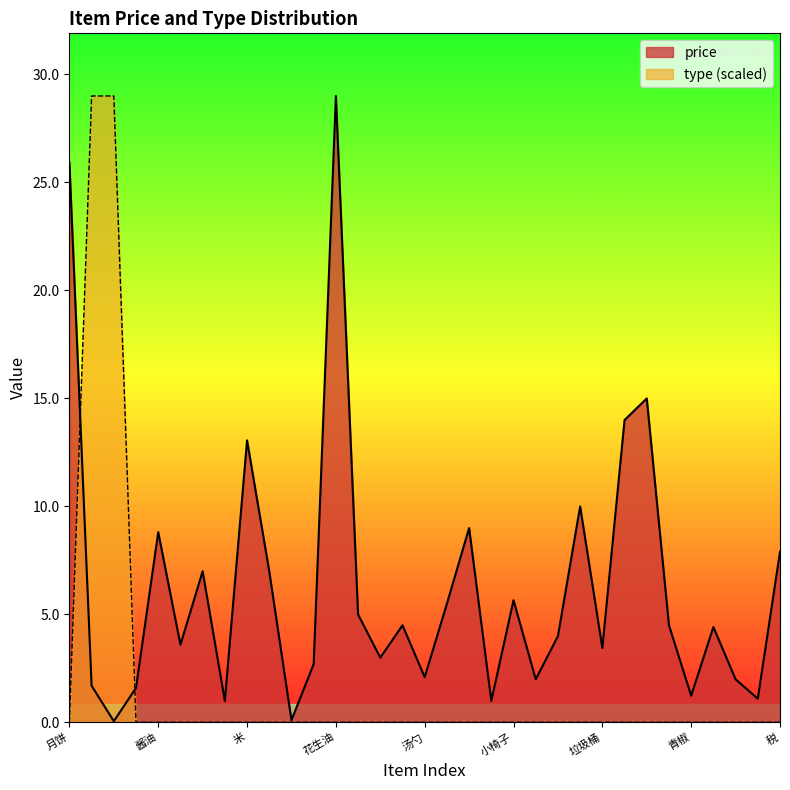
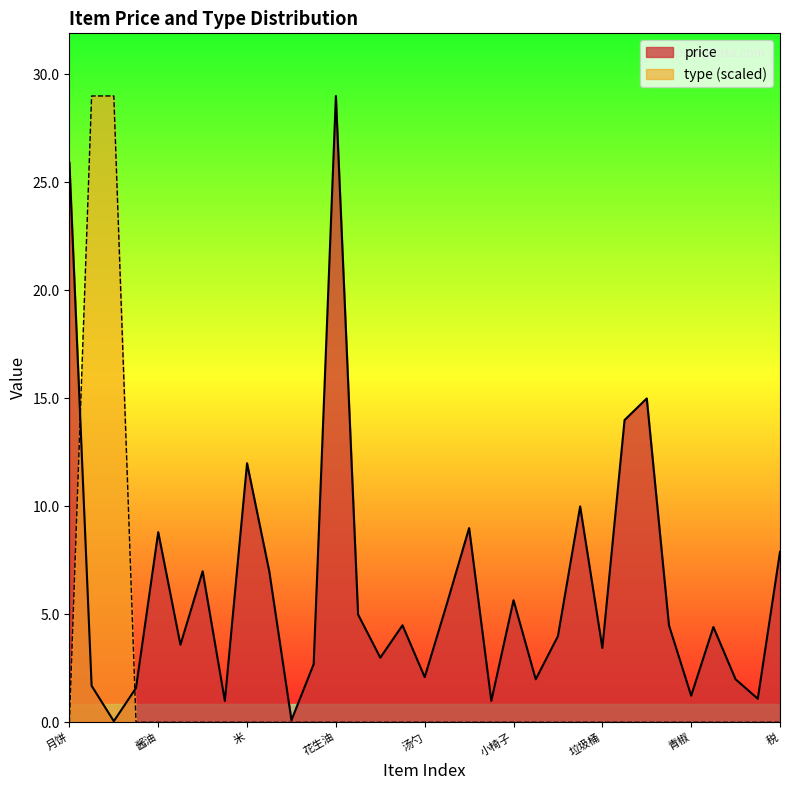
  {
    "price": {
      "月饼": 25.9,
      "酱油": 8.8,
-     "米": 13.1,
+     "米": 12.0,
      "花生油": 29.0,
      "汤勺": 2.1,
      "小椅子": 5.7,
      "垃圾桶": 3.4,
      "青椒": 1.2,
      "税": 7.9
    }
  }
